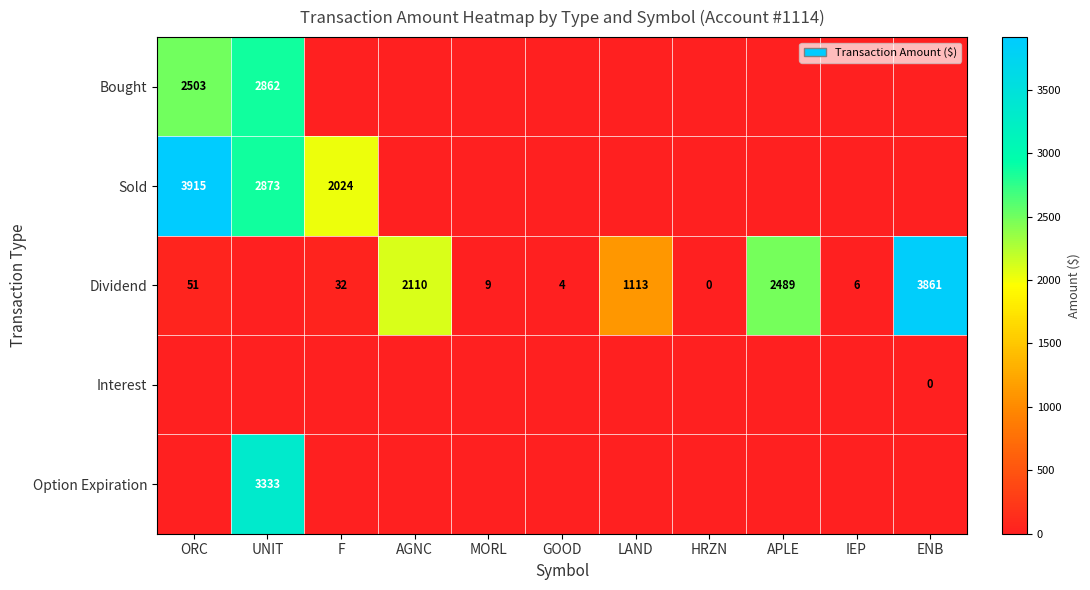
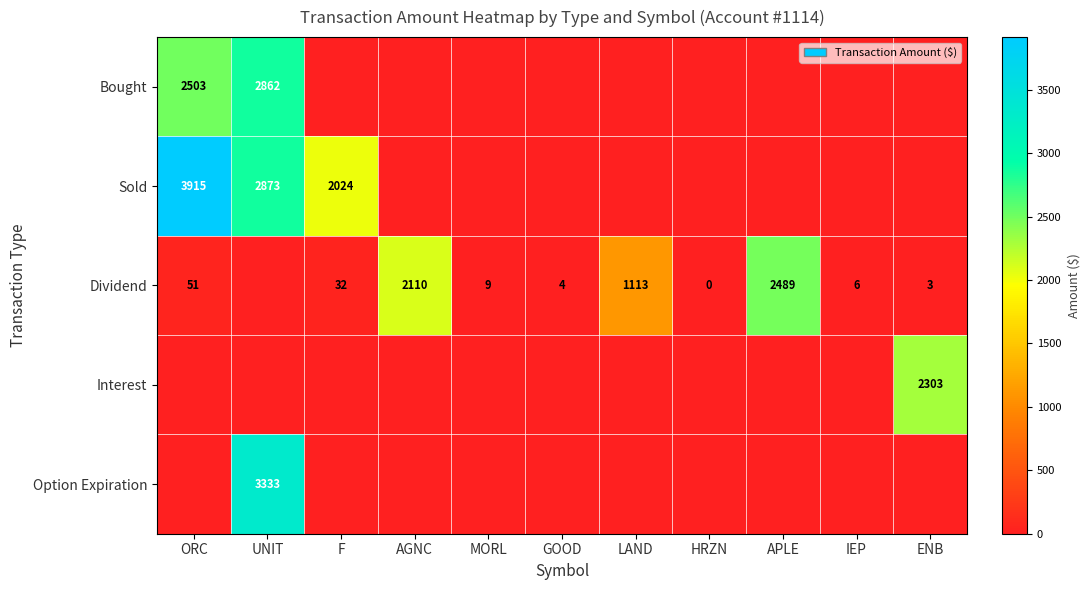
  {
    "Bought": {
      "ORC": 2503,
      "UNIT": 2862
    },
    "Sold": {
      "ORC": 3915,
      "UNIT": 2873,
      "F": 2024
    },
    "Dividend": {
      "ORC": 51,
      "F": 32,
      "AGNC": 2110,
      "MORL": 9,
      "GOOD": 4,
      "LAND": 1113,
      "HRZN": 0,
      "APLE": 2489,
      "IEP": 6,
-     "ENB": 3861
+     "ENB": 3
    },
    "Interest": {
-     "ENB": 0
+     "ENB": 2303
    },
    "Option Expiration": {
      "UNIT": 3333
    }
  }
